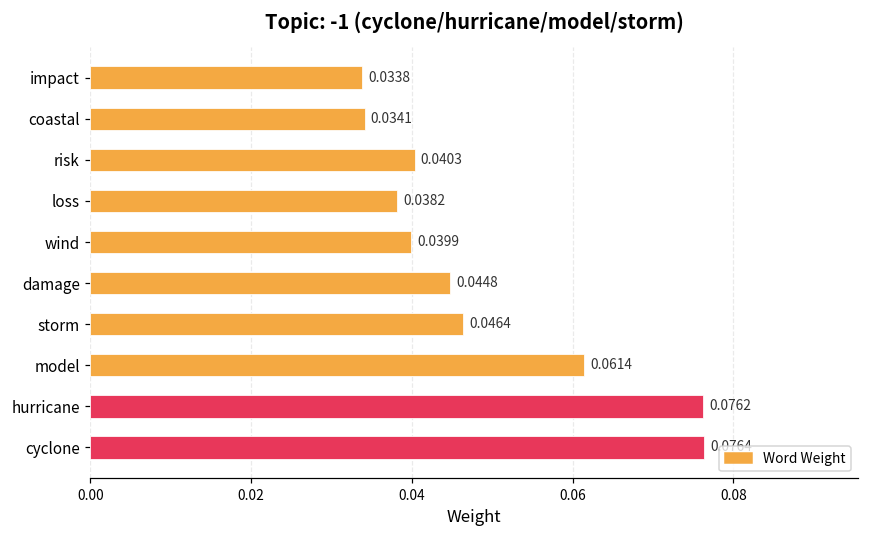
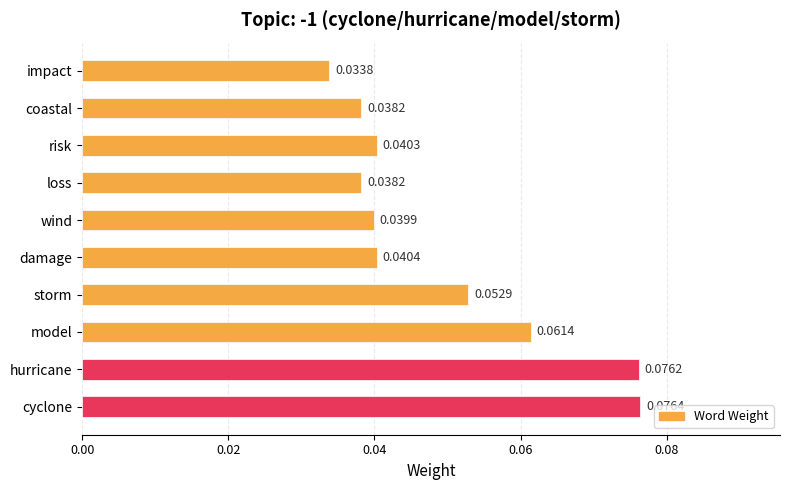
  {
    "impact": 0.0338,
-   "coastal": 0.0341,
+   "coastal": 0.0382,
    "risk": 0.0403,
    "loss": 0.0382,
    "wind": 0.0399,
-   "damage": 0.0448,
-   "storm": 0.0464,
+   "damage": 0.0404,
+   "storm": 0.0529,
    "model": 0.0614,
    "hurricane": 0.0762
  }
